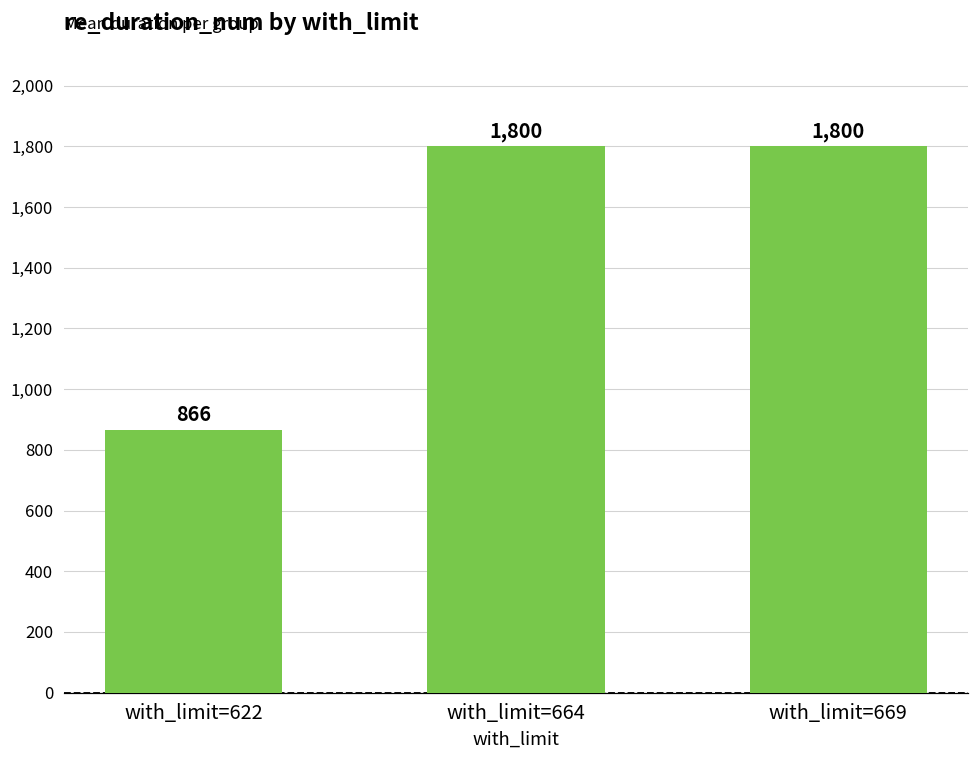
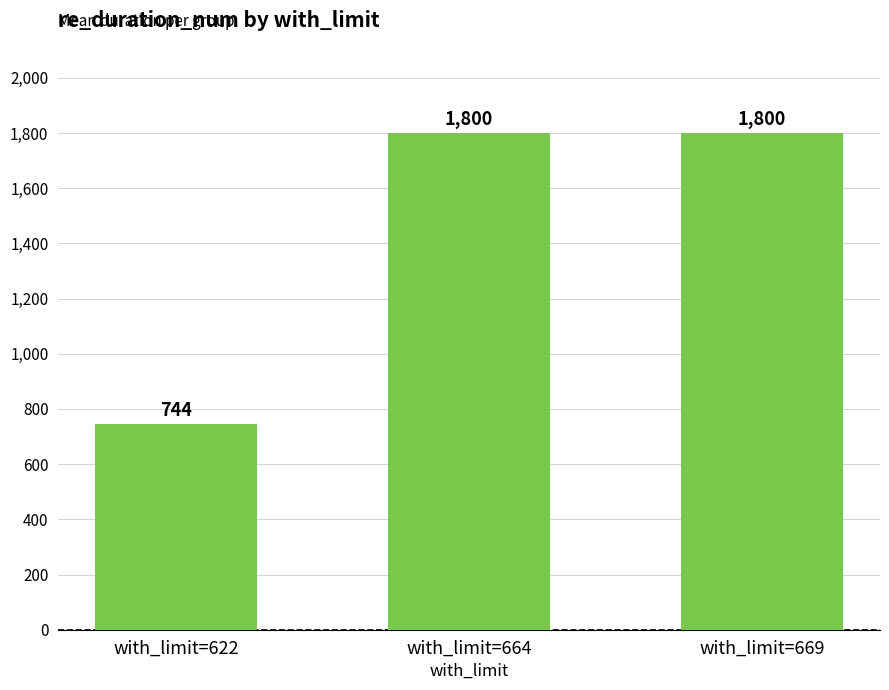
  {
-   "with_limit=622": "866",
+   "with_limit=622": "744",
    "with_limit=664": "1,800",
    "with_limit=669": "1,800"
  }
